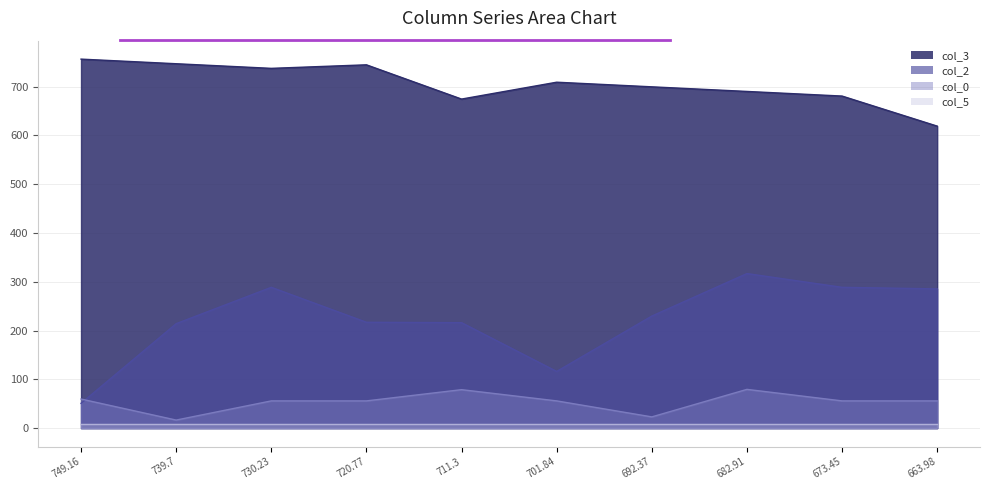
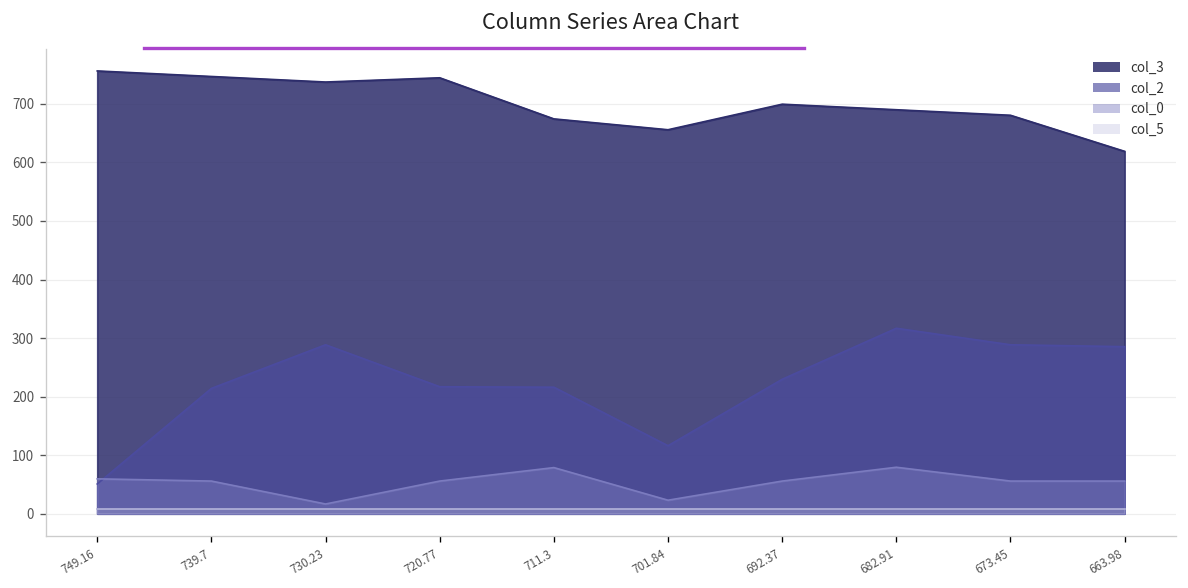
  {
    "col_3": {
      "749.16": 760,
      "739.7": 750,
      "730.23": 740,
      "720.77": 740,
      "711.3": 670,
-     "701.84": 710,
+     "701.84": 660,
      "692.37": 700,
      "682.91": 690,
      "673.45": 680,
      "663.98": 620
    },
    "col_2": {
      "749.16": 50,
      "739.7": 210,
      "730.23": 290,
      "720.77": 220,
      "711.3": 220,
      "701.84": 120,
      "692.37": 230,
      "682.91": 320,
      "673.45": 290,
      "663.98": 290
    },
    "col_0": {
      "749.16": 60,
-     "739.7": 20,
-     "730.23": 60,
+     "739.7": 60,
+     "730.23": 20,
      "720.77": 60,
      "711.3": 80,
-     "701.84": 60,
-     "692.37": 20,
+     "701.84": 20,
+     "692.37": 60,
      "682.91": 80,
      "673.45": 60,
      "663.98": 60
    },
    "col_5": {
      "749.16": 10,
      "739.7": 10,
      "730.23": 10,
      "720.77": 10,
      "711.3": 10,
      "701.84": 10,
      "692.37": 10,
      "682.91": 10,
      "673.45": 10,
      "663.98": 10
    }
  }
